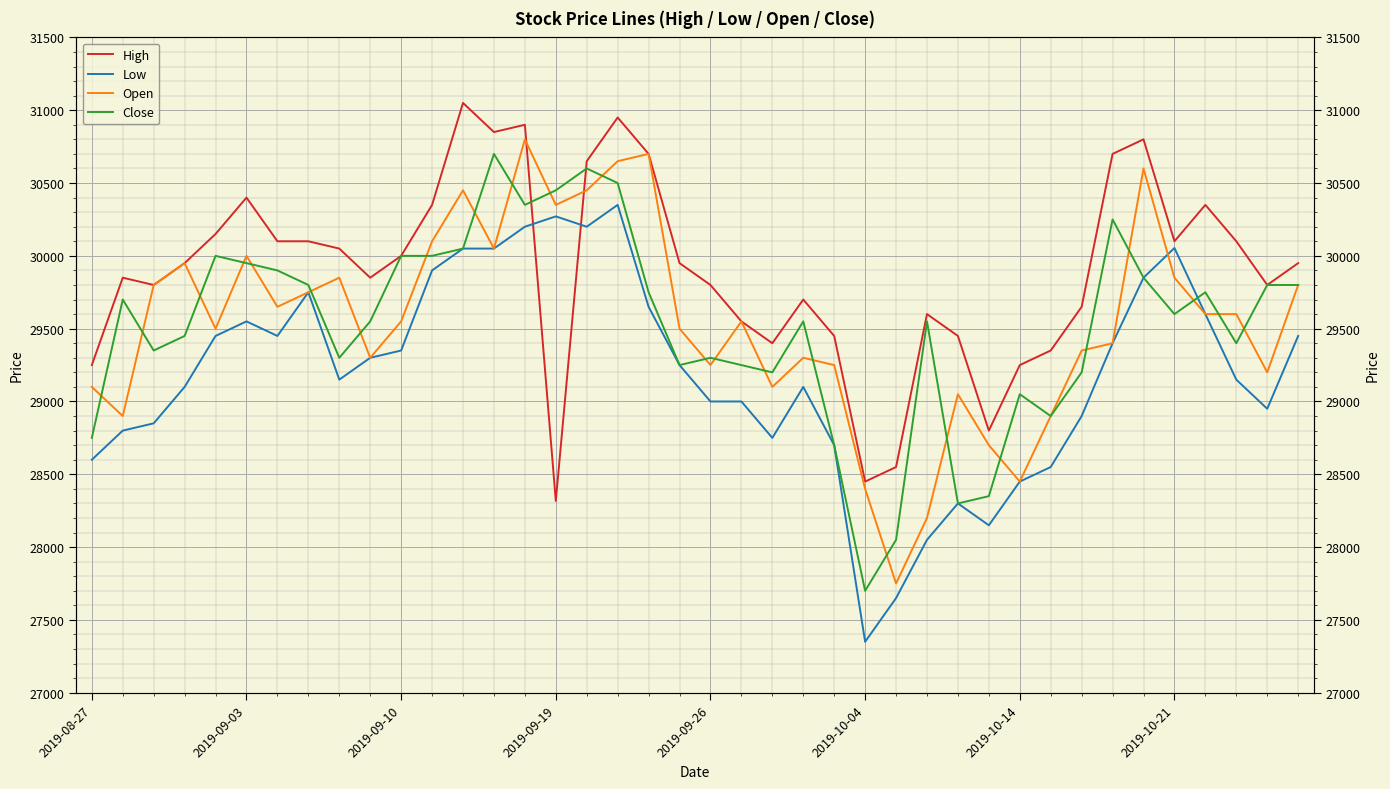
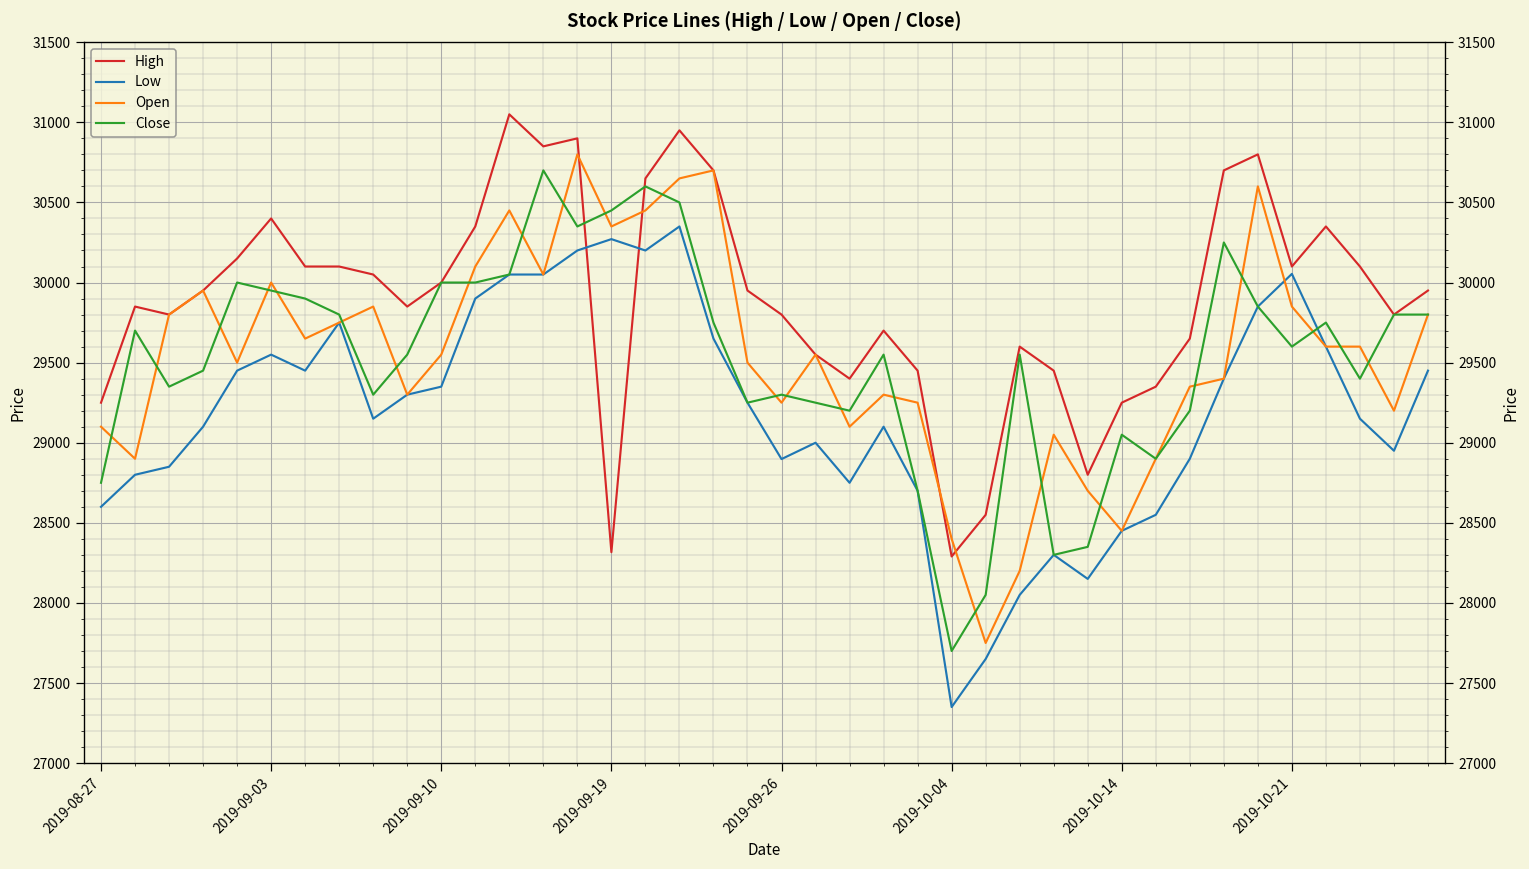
  {
    "High": {
      "2019-08-27": 29250,
      "2019-09-03": 30400,
      "2019-09-19": 28320,
      "2019-09-26": 29800,
-     "2019-10-04": 28450,
+     "2019-10-04": 28290,
      "2019-10-14": 29250,
      "2019-10-21": 30100
    },
    "Low": {
      "2019-08-27": 28600,
      "2019-09-03": 29550,
      "2019-09-10": 29350,
      "2019-09-19": 30270,
-     "2019-09-26": 29000,
+     "2019-09-26": 28900,
      "2019-10-04": 27350,
      "2019-10-21": 30050
    },
    "Open": {
      "2019-08-27": 29100,
      "2019-09-03": 30000,
      "2019-09-10": 29550,
      "2019-09-19": 30350,
      "2019-09-26": 29250,
      "2019-10-04": 28400,
      "2019-10-21": 29850
    },
    "Close": {
      "2019-08-27": 28750,
      "2019-09-03": 29950,
      "2019-09-19": 30450,
      "2019-09-26": 29300,
      "2019-10-04": 27700,
      "2019-10-14": 29050,
      "2019-10-21": 29600
    }
  }
